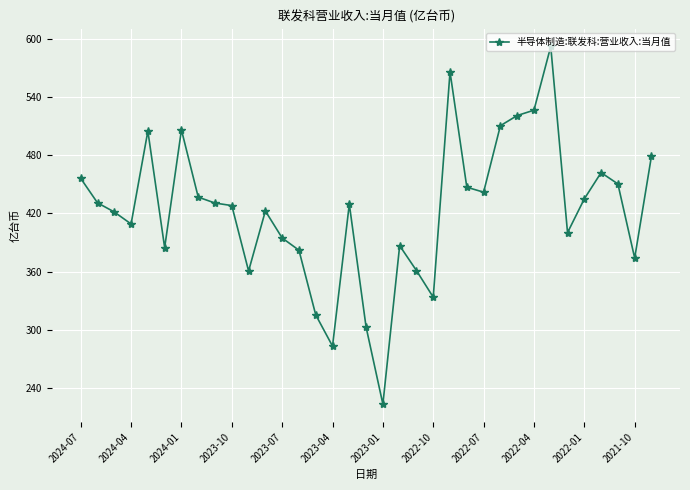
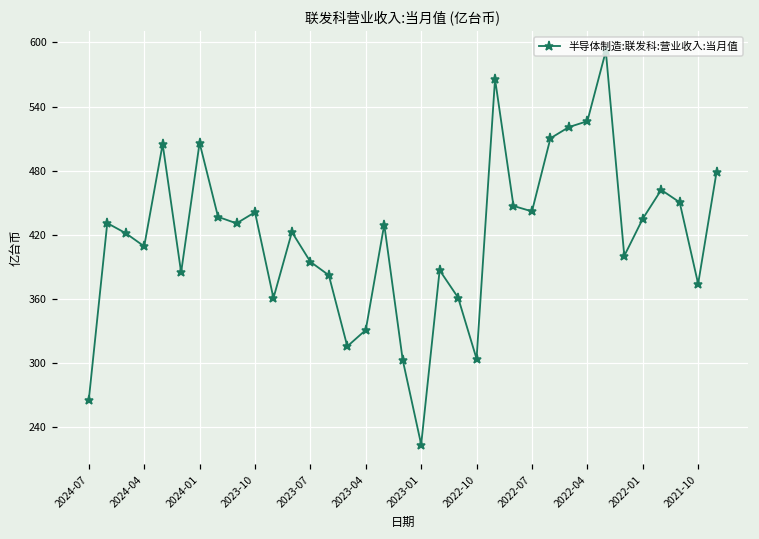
  {
-   "2024-07": 460,
+   "2024-07": 270,
    "2024-04": 410,
    "2024-01": 510,
-   "2023-10": 430,
+   "2023-10": 440,
    "2023-07": 390,
-   "2023-04": 280,
+   "2023-04": 330,
    "2023-01": 220,
-   "2022-10": 330,
+   "2022-10": 300,
    "2022-07": 440,
    "2022-04": 530,
    "2022-01": 440,
    "2021-10": 370
  }
